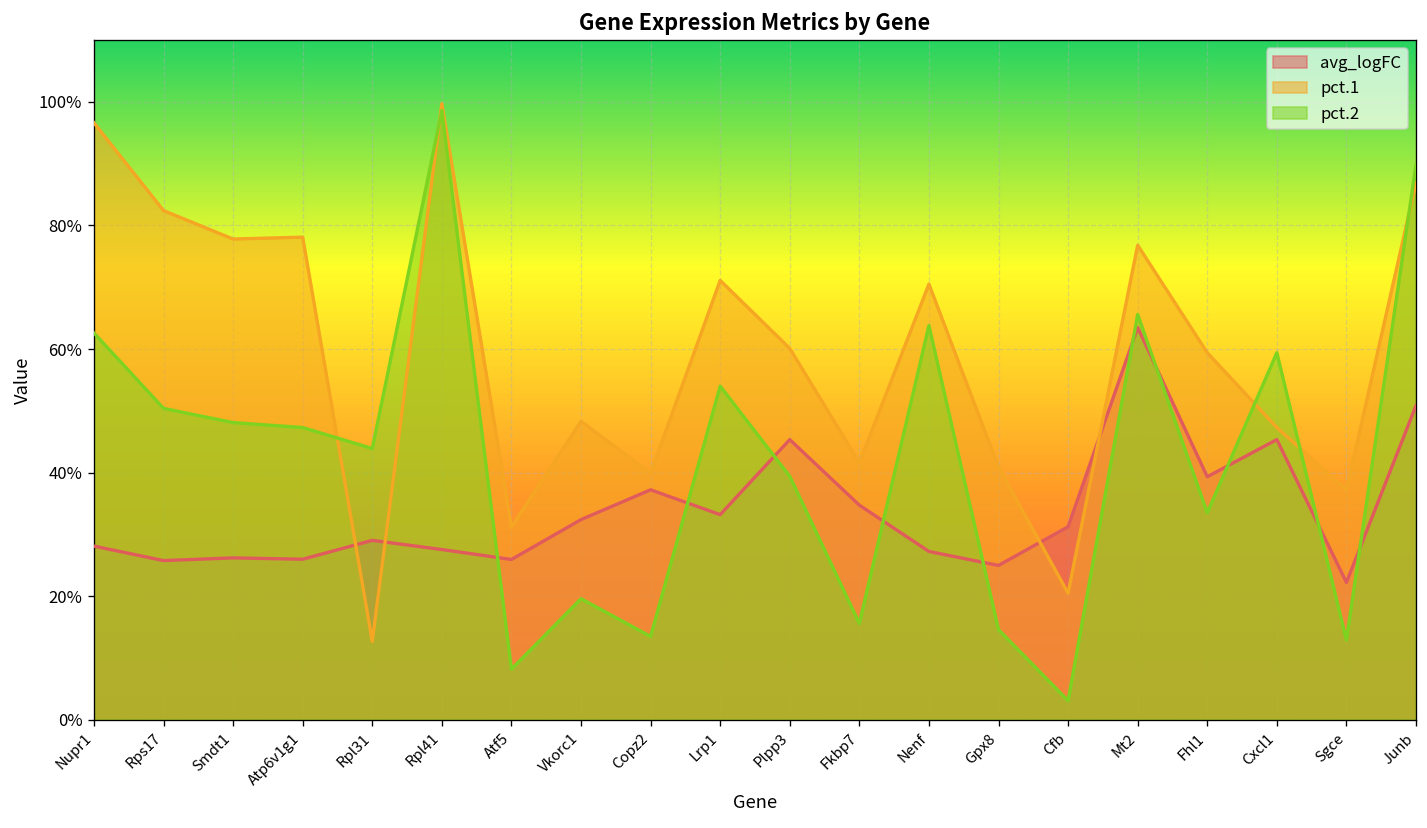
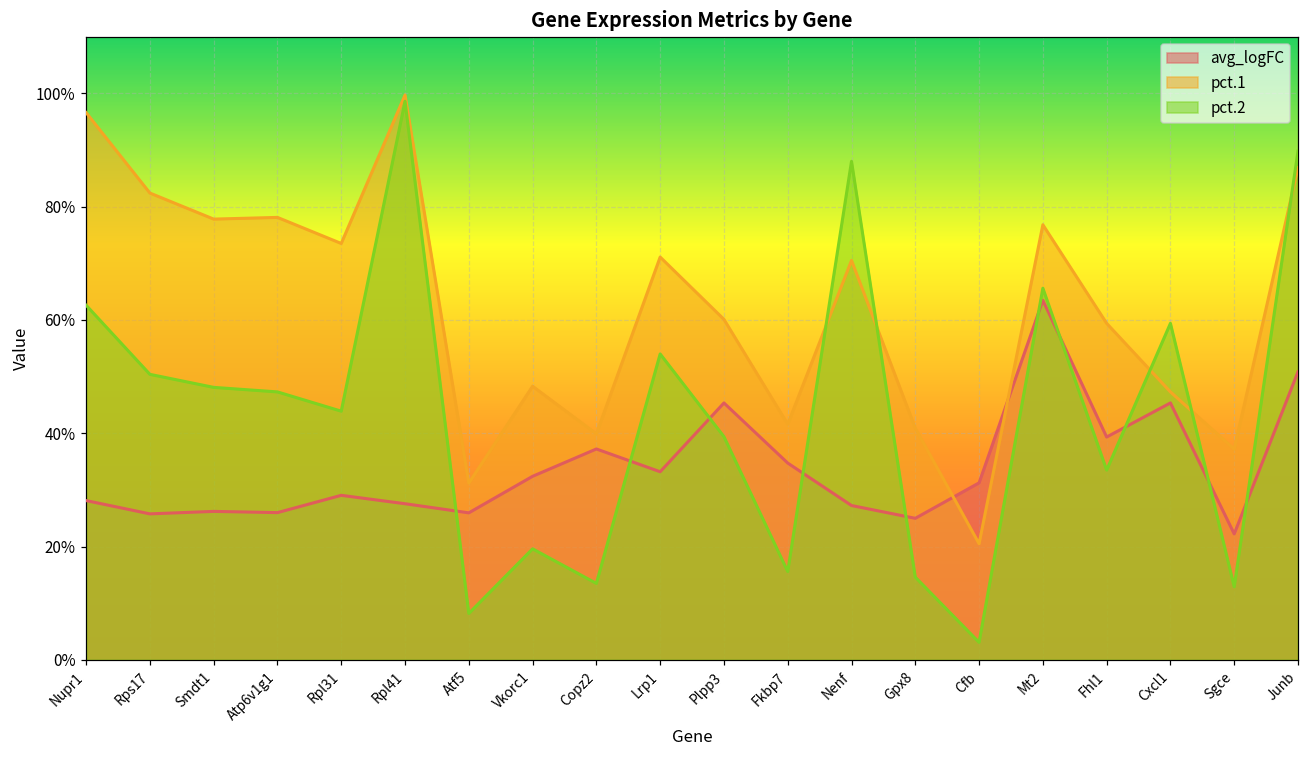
  {
    "avg_logFC": {
      "Nupr1": "28%",
      "Rps17": "26%",
      "Smdt1": "26%",
      "Atp6v1g1": "26%",
      "Rpl31": "29%",
      "Rpl41": "28%",
      "Atf5": "26%",
      "Vkorc1": "32%",
      "Copz2": "37%",
      "Lrp1": "33%",
      "Plpp3": "45%",
      "Fkbp7": "35%",
      "Nenf": "27%",
      "Gpx8": "25%",
      "Cfb": "31%",
      "Mt2": "63%",
      "Fhl1": "39%",
      "Cxcl1": "45%",
      "Sgce": "22%",
      "Junb": "51%"
    },
    "pct.1": {
      "Nupr1": "97%",
      "Rps17": "82%",
      "Smdt1": "78%",
      "Atp6v1g1": "78%",
-     "Rpl31": "13%",
+     "Rpl31": "74%",
      "Rpl41": "100%",
      "Atf5": "31%",
      "Vkorc1": "48%",
      "Copz2": "40%",
      "Lrp1": "71%",
      "Plpp3": "60%",
      "Fkbp7": "42%",
      "Nenf": "71%",
      "Gpx8": "41%",
      "Cfb": "21%",
      "Mt2": "77%",
      "Fhl1": "59%",
      "Cxcl1": "47%",
      "Sgce": "37%",
      "Junb": "87%"
    },
    "pct.2": {
      "Nupr1": "63%",
      "Rps17": "50%",
      "Smdt1": "48%",
      "Atp6v1g1": "47%",
      "Rpl31": "44%",
      "Rpl41": "99%",
      "Atf5": "8%",
      "Vkorc1": "20%",
      "Copz2": "14%",
      "Lrp1": "54%",
      "Plpp3": "39%",
      "Fkbp7": "16%",
-     "Nenf": "64%",
+     "Nenf": "88%",
      "Gpx8": "15%",
      "Cfb": "3%",
      "Mt2": "66%",
      "Fhl1": "34%",
      "Cxcl1": "59%",
      "Sgce": "13%",
      "Junb": "90%"
    }
  }
